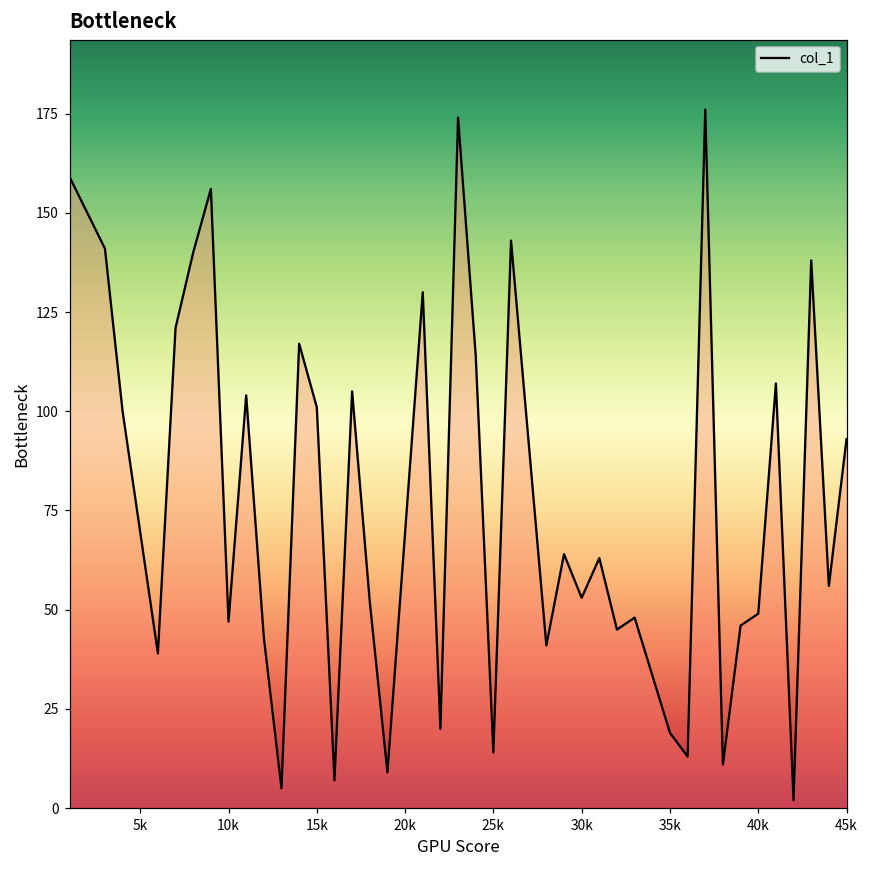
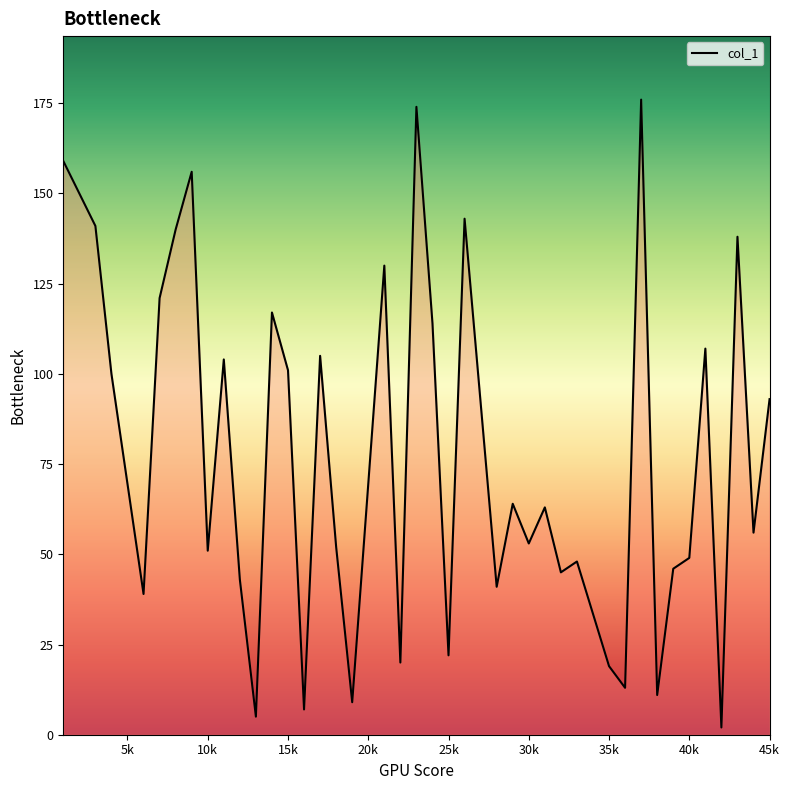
  {
-   "10k": 47,
+   "10k": 51,
    "15k": 101,
-   "25k": 14,
+   "25k": 22,
    "30k": 53,
    "35k": 19,
    "40k": 49,
    "45k": 93
  }
